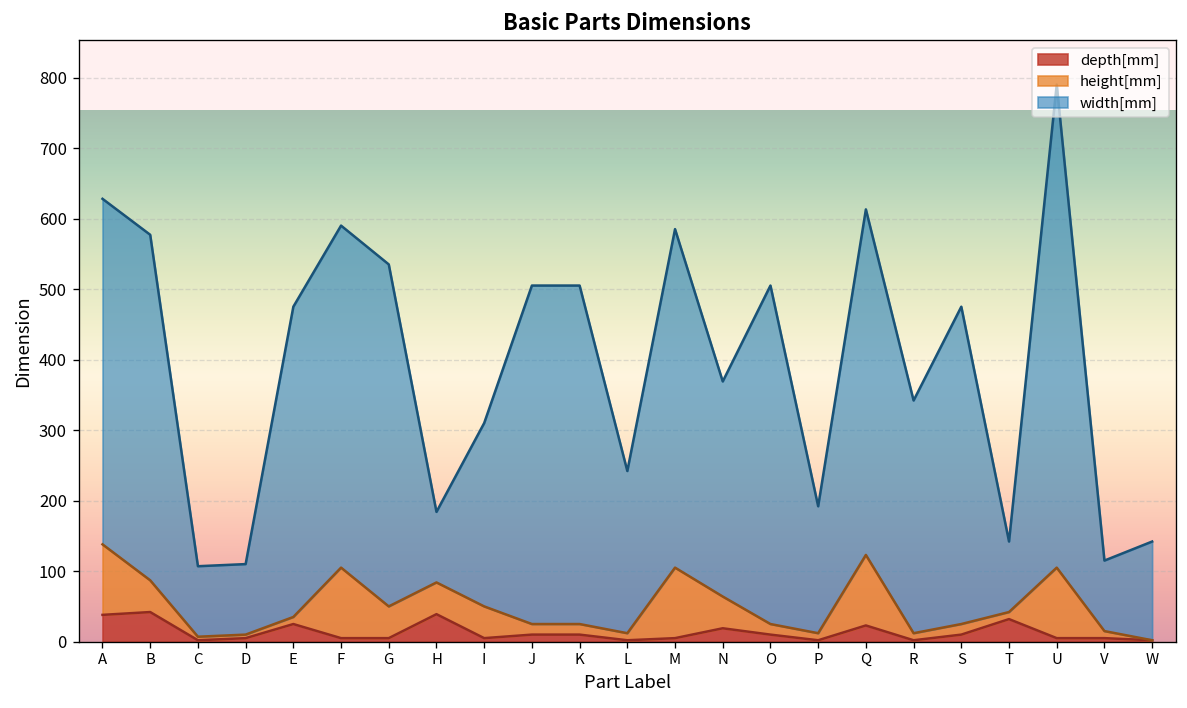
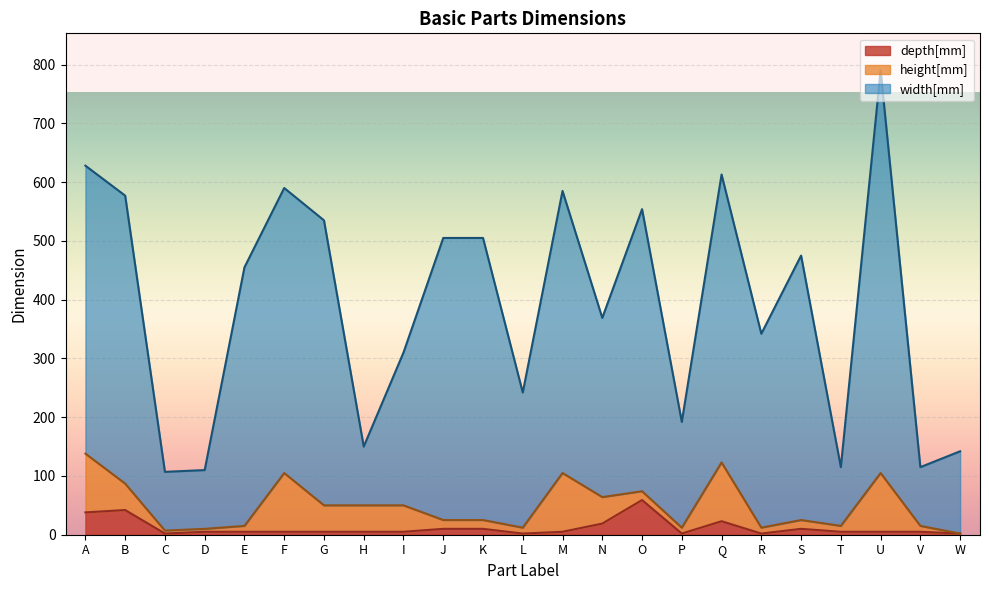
  {
    "depth[mm]": {
      "A": 40,
      "B": 40,
      "C": 0,
      "D": 10,
-     "E": 30,
+     "E": 10,
      "F": 10,
      "G": 10,
-     "H": 40,
+     "H": 10,
      "I": 10,
      "J": 10,
      "K": 10,
      "L": 0,
      "M": 10,
      "N": 20,
-     "O": 10,
+     "O": 60,
      "P": 0,
      "Q": 20,
      "R": 0,
      "S": 10,
-     "T": 30,
+     "T": 10,
      "U": 10,
      "V": 10
    },
    "height[mm]": {
      "A": 100,
      "B": 50,
      "C": 10,
      "D": 10,
      "E": 10,
      "F": 100,
      "G": 50,
      "H": 50,
      "I": 50,
      "J": 20,
      "K": 20,
      "L": 10,
      "M": 100,
      "N": 50,
      "O": 20,
      "P": 10,
      "Q": 100,
      "R": 10,
      "S": 20,
      "T": 10,
      "U": 100,
      "V": 10
    },
    "width[mm]": {
      "A": 490,
      "B": 490,
      "C": 100,
      "D": 100,
      "E": 440,
      "F": 490,
      "G": 490,
      "H": 100,
      "I": 260,
      "J": 480,
      "K": 480,
      "L": 230,
      "M": 480,
      "N": 310,
      "O": 480,
      "P": 180,
      "Q": 490,
      "R": 330,
      "S": 450,
      "T": 100,
      "V": 100,
      "W": 140
    }
  }
